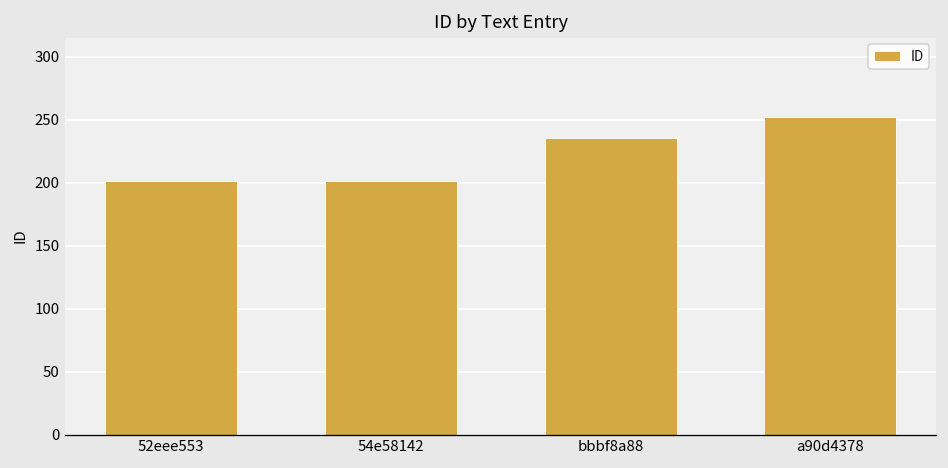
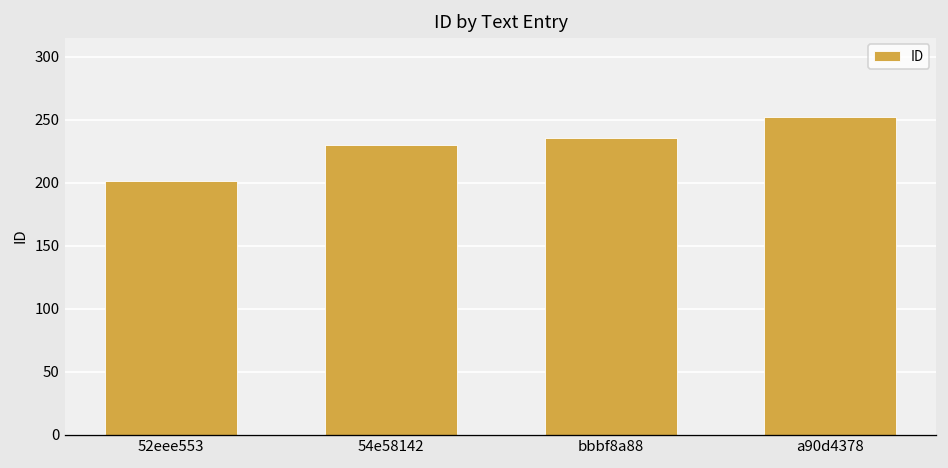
  {
    "52eee553": 201,
-   "54e58142": 201,
+   "54e58142": 230,
    "bbbf8a88": 235,
    "a90d4378": 252
  }
